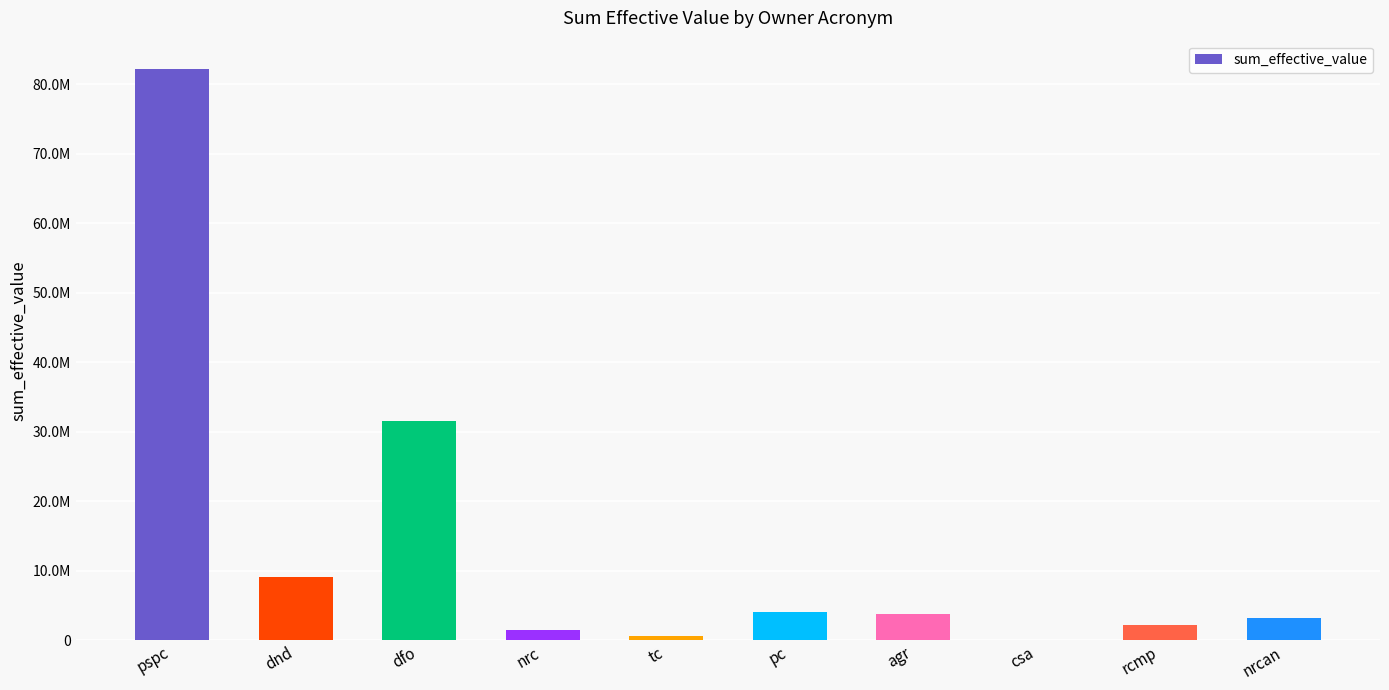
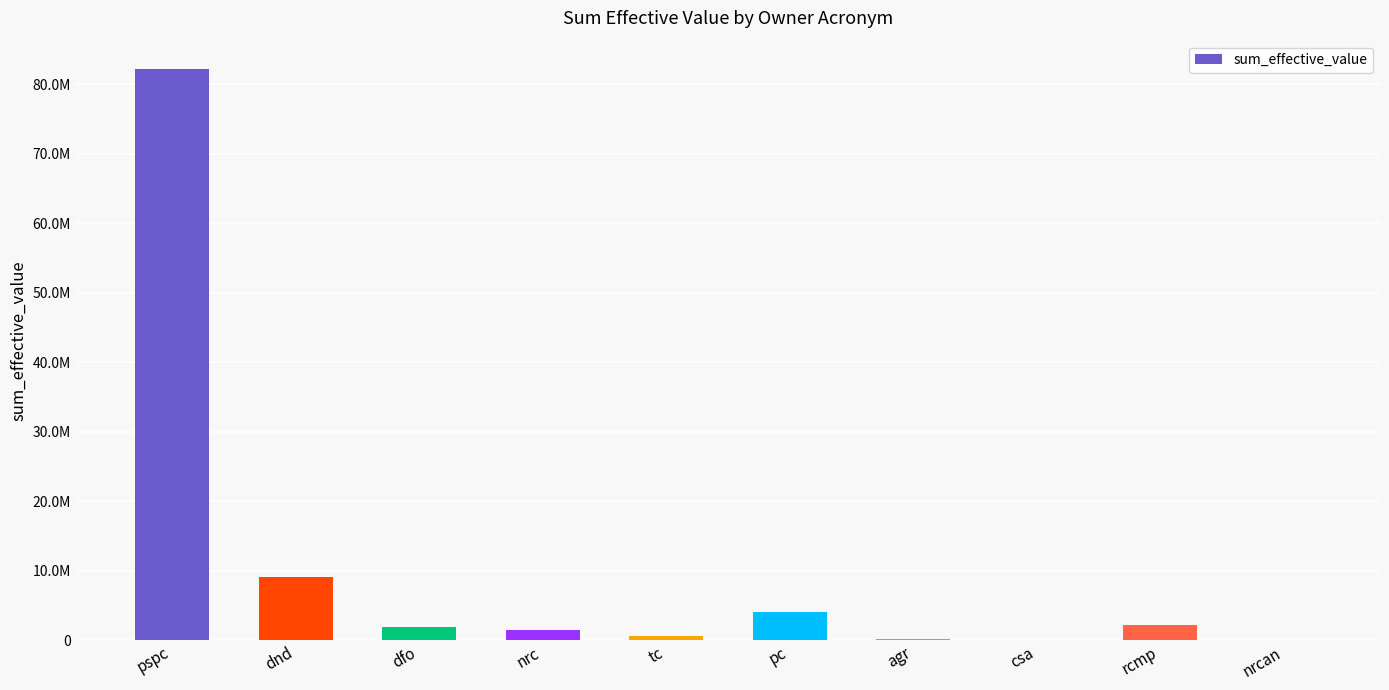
  {
    "pspc": 82000000,
    "dnd": 9000000,
-   "dfo": 32000000,
+   "dfo": 2000000,
    "nrc": 1000000,
    "tc": 1000000,
    "pc": 4000000,
-   "agr": 4000000,
+   "agr": 0,
    "rcmp": 2000000,
-   "nrcan": 3000000
+   "nrcan": 0
  }
